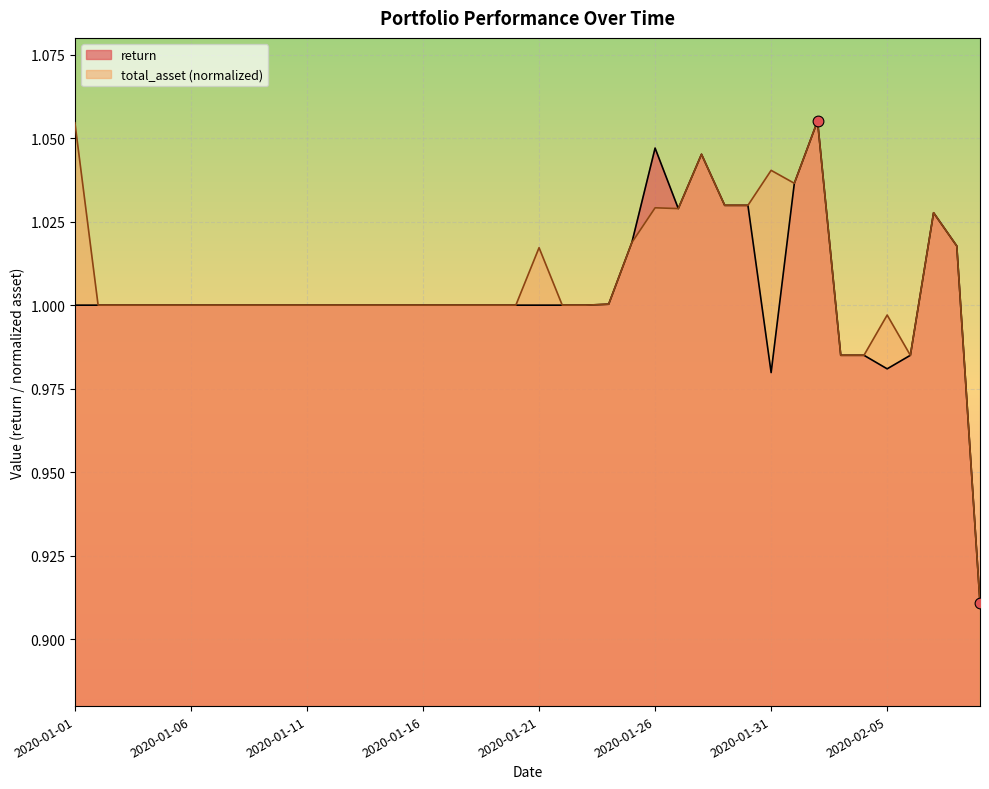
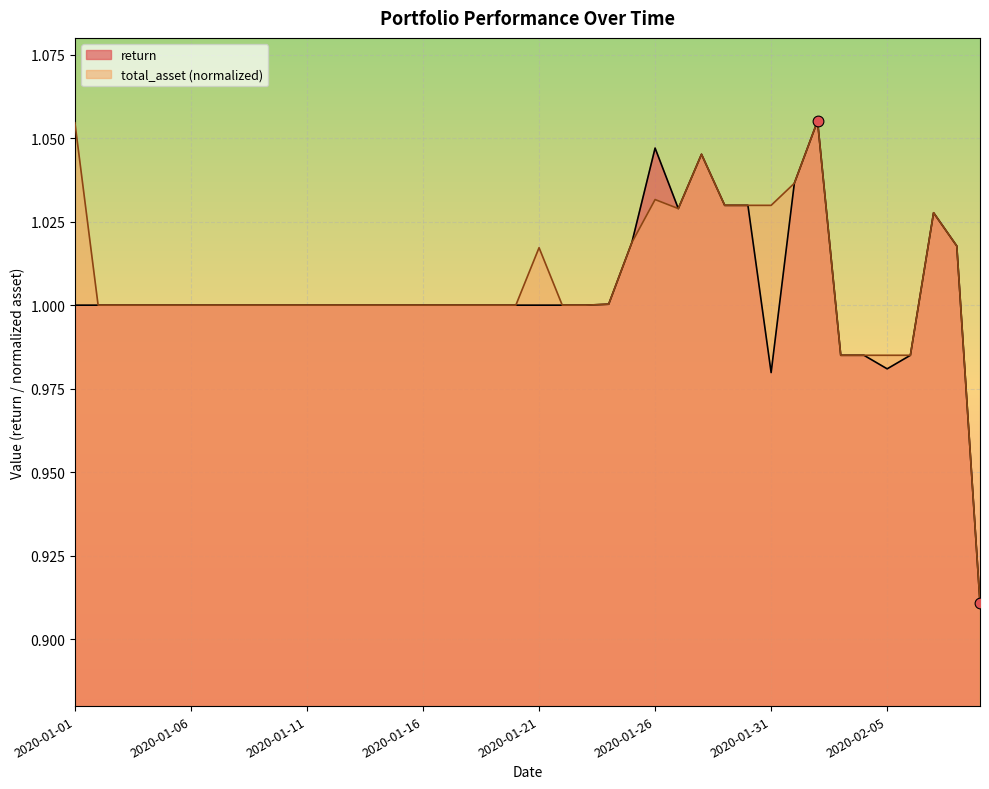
  {
    "total_asset (normalized)": {
      "2020-01-01": 1.055,
      "2020-01-21": 1.017,
-     "2020-01-26": 1.029,
-     "2020-01-31": 1.040,
-     "2020-02-05": 0.997
+     "2020-01-26": 1.032,
+     "2020-01-31": 1.030,
+     "2020-02-05": 0.985
    }
  }
